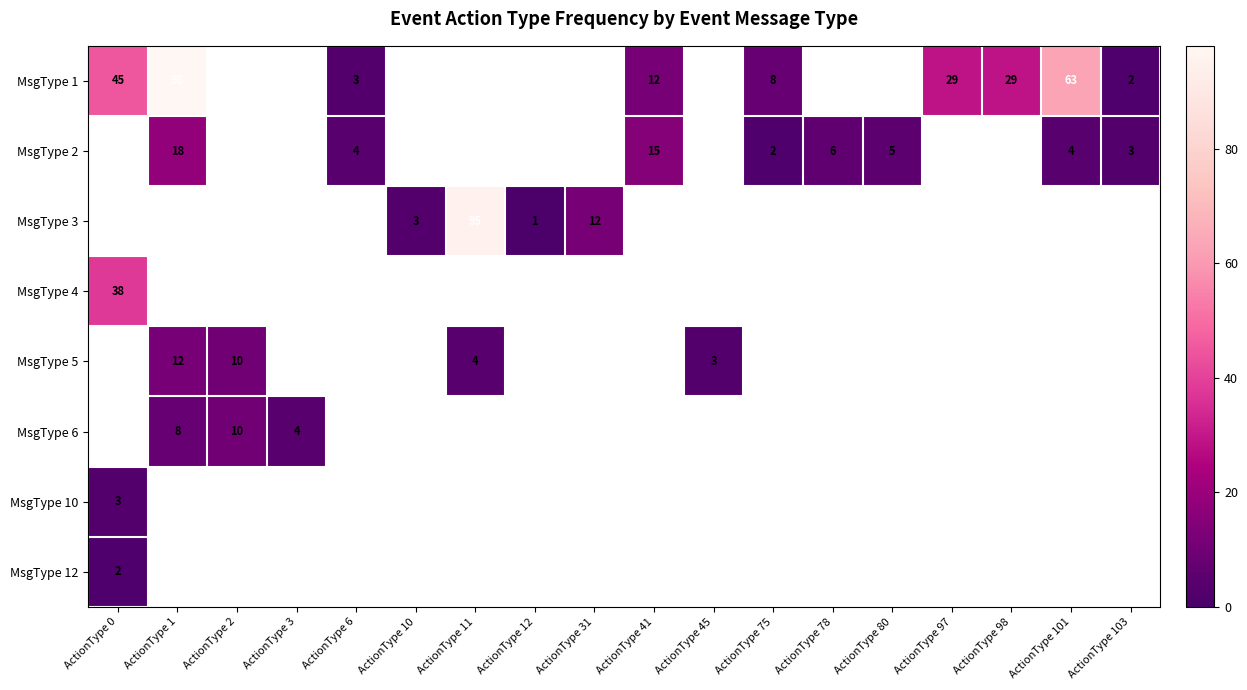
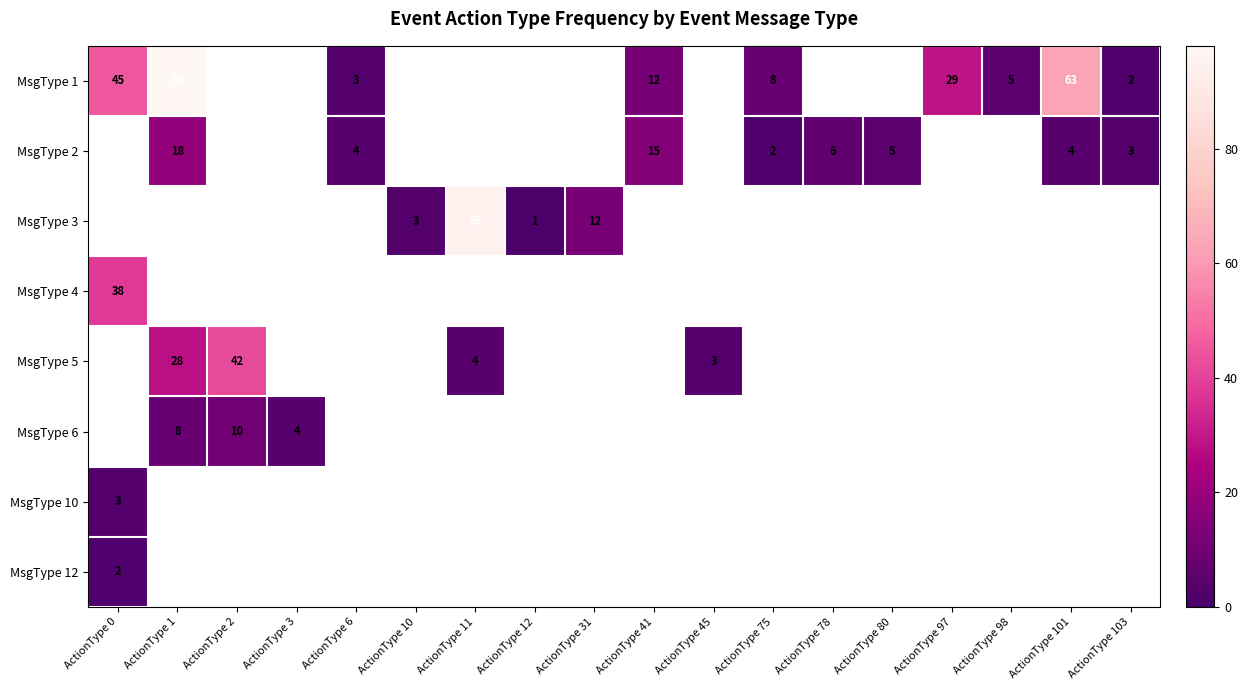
  {
    "MsgType 1": {
      "ActionType 0": 45,
      "ActionType 6": 3,
      "ActionType 41": 12,
      "ActionType 75": 8,
      "ActionType 97": 29,
-     "ActionType 98": 29,
+     "ActionType 98": 5,
      "ActionType 101": 63,
      "ActionType 103": 2
    },
    "MsgType 2": {
      "ActionType 1": 18,
      "ActionType 6": 4,
      "ActionType 41": 15,
      "ActionType 75": 2,
      "ActionType 78": 6,
      "ActionType 80": 5,
      "ActionType 101": 4,
      "ActionType 103": 3
    },
    "MsgType 3": {
      "ActionType 10": 3,
      "ActionType 12": 1,
      "ActionType 31": 12
    },
    "MsgType 4": {
      "ActionType 0": 38
    },
    "MsgType 5": {
-     "ActionType 1": 12,
-     "ActionType 2": 10,
+     "ActionType 1": 28,
+     "ActionType 2": 42,
      "ActionType 11": 4,
      "ActionType 45": 3
    },
    "MsgType 6": {
      "ActionType 1": 8,
      "ActionType 2": 10,
      "ActionType 3": 4
    },
    "MsgType 10": {
      "ActionType 0": 3
    },
    "MsgType 12": {
      "ActionType 0": 2
    }
  }
